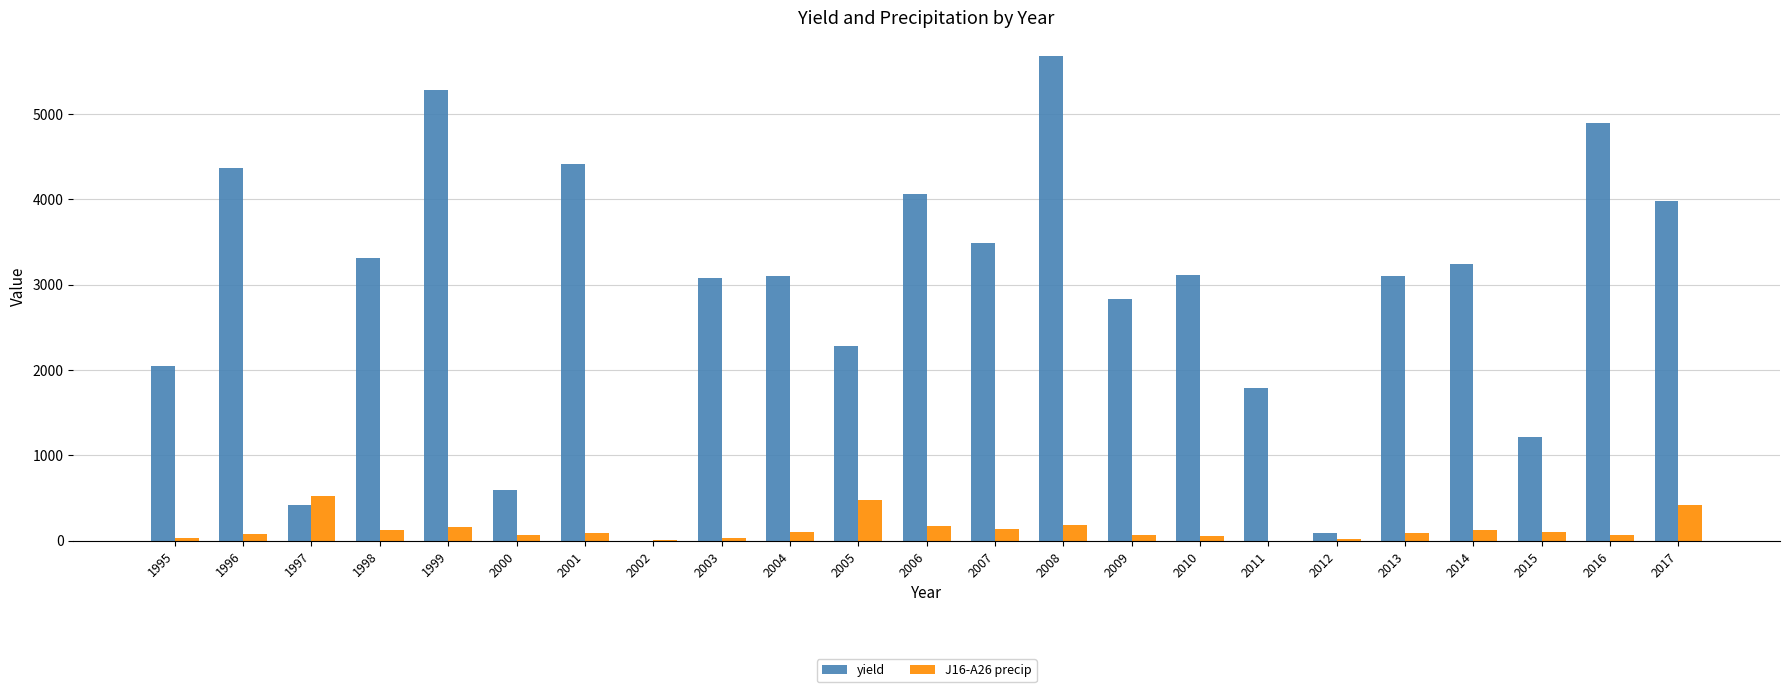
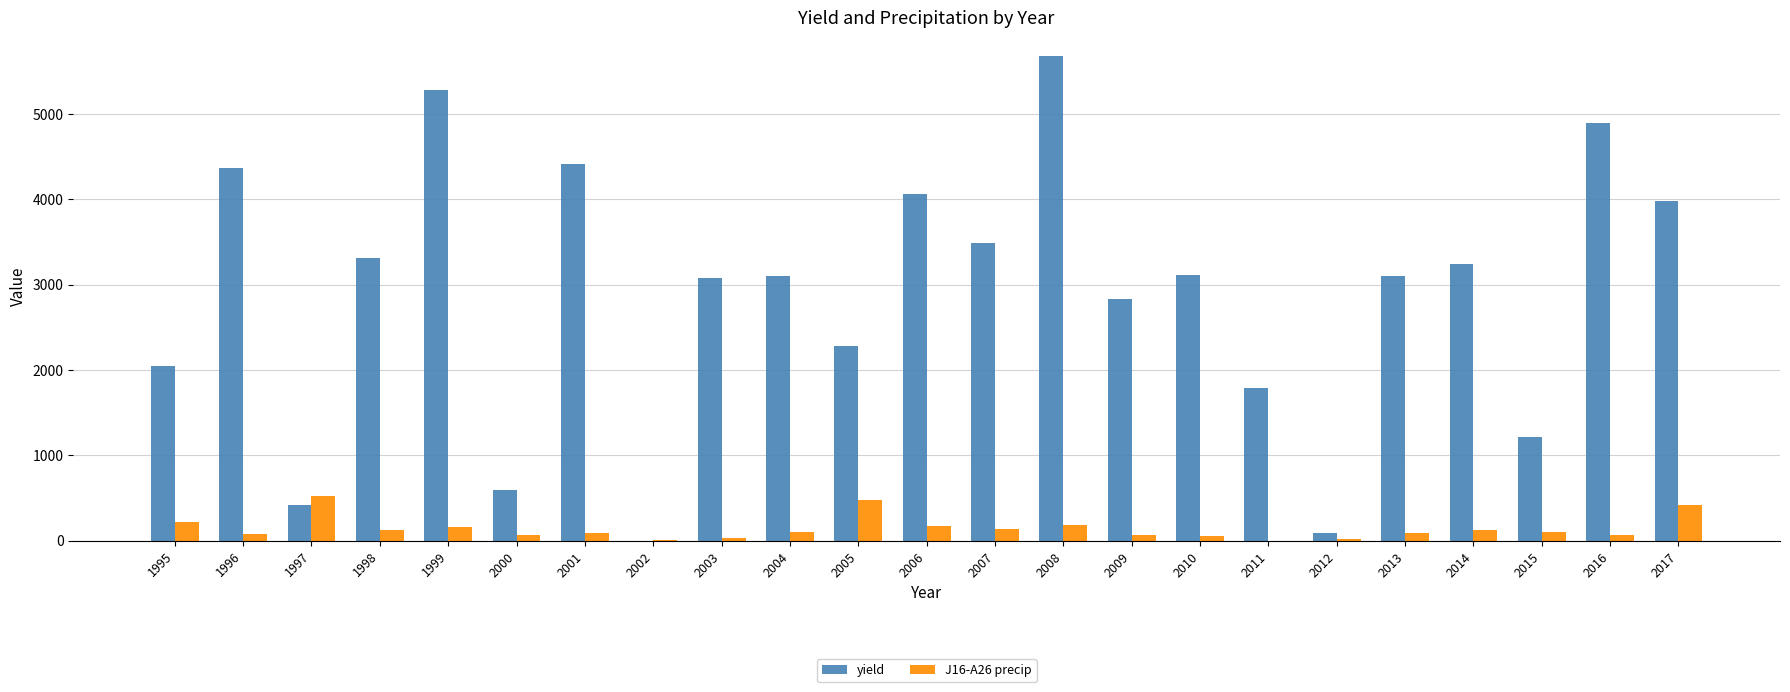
  {
    "yield": {
      "1995": 2000,
      "1996": 4400,
      "1997": 400,
      "1998": 3300,
      "1999": 5300,
      "2000": 600,
      "2001": 4400,
      "2002": 0,
      "2003": 3100,
      "2004": 3100,
      "2005": 2300,
      "2006": 4100,
      "2007": 3500,
      "2008": 5700,
      "2009": 2800,
      "2010": 3100,
      "2011": 1800,
      "2012": 100,
      "2013": 3100,
      "2014": 3200,
      "2015": 1200,
      "2016": 4900,
      "2017": 4000
    },
    "J16-A26 precip": {
-     "1995": 0,
+     "1995": 200,
      "1996": 100,
      "1997": 500,
      "1998": 100,
      "1999": 200,
      "2000": 100,
      "2001": 100,
      "2003": 0,
      "2004": 100,
      "2005": 500,
      "2006": 200,
      "2007": 100,
      "2008": 200,
      "2009": 100,
      "2010": 100,
      "2013": 100,
      "2014": 100,
      "2015": 100,
      "2016": 100,
      "2017": 400
    }
  }
